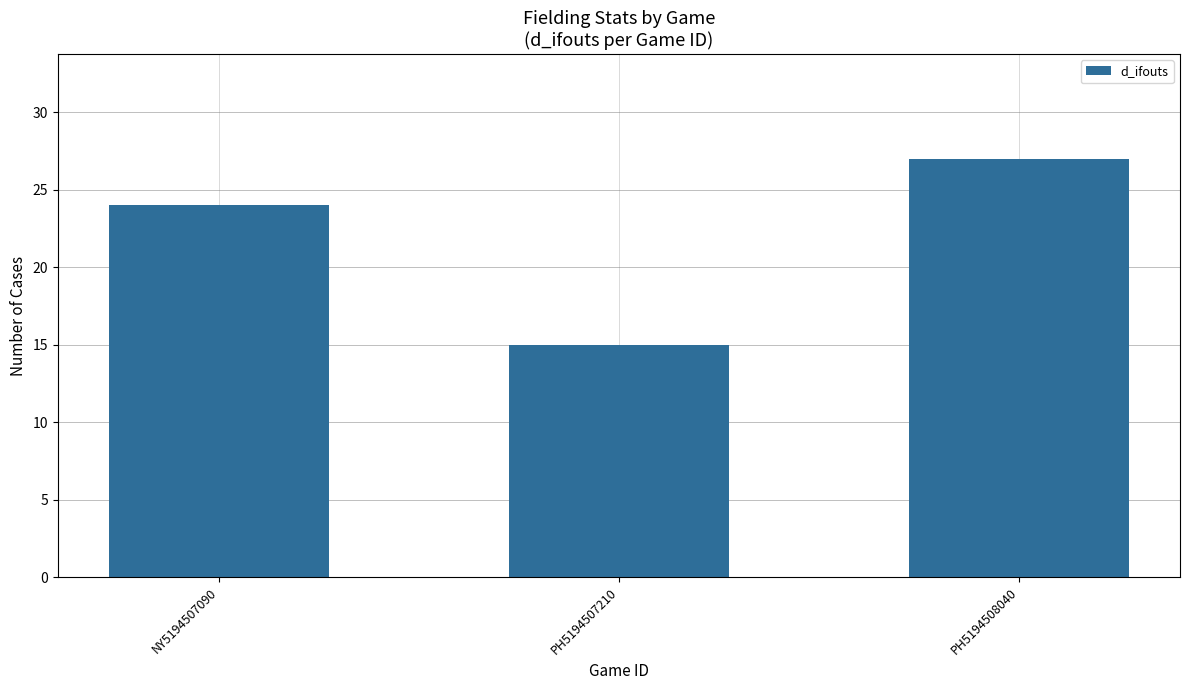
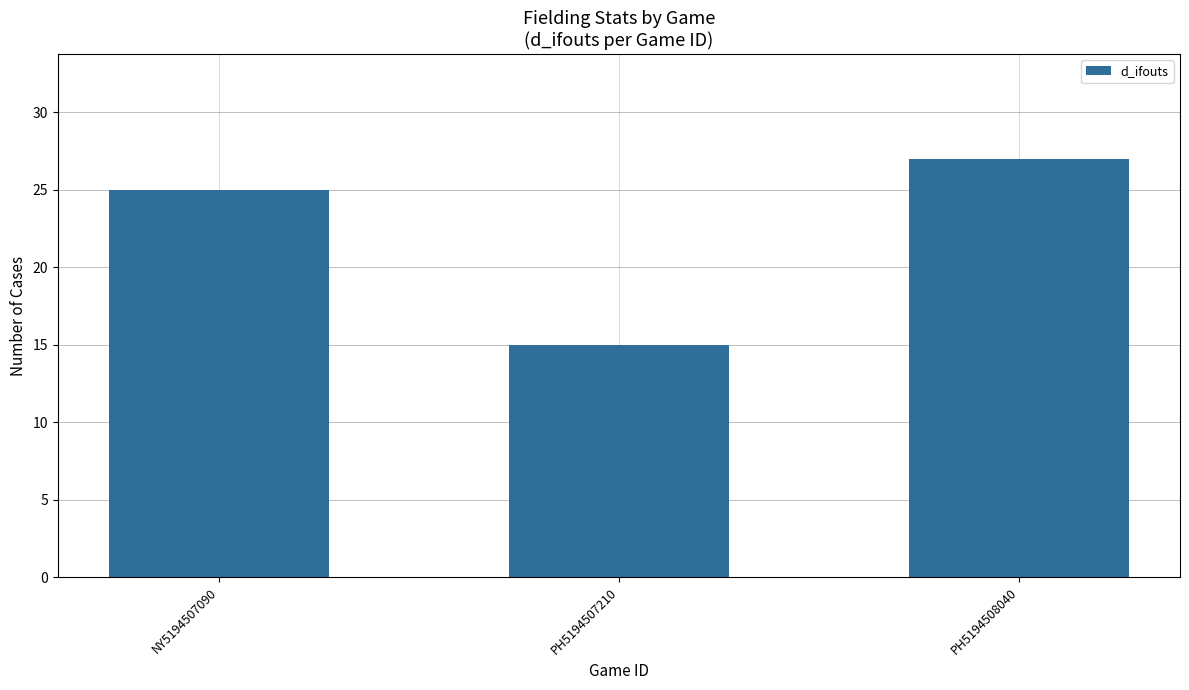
  {
-   "NY5194507090": 24,
+   "NY5194507090": 25,
    "PH5194507210": 15,
    "PH5194508040": 27
  }
